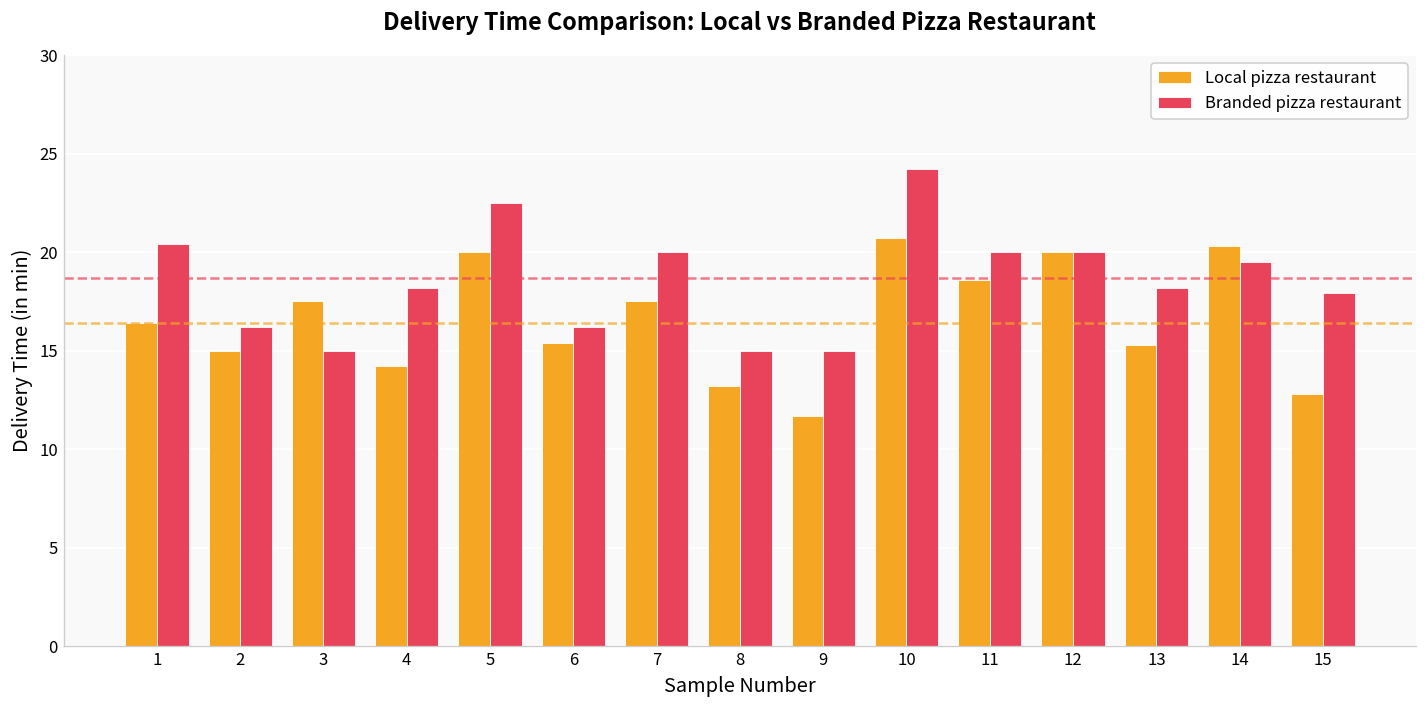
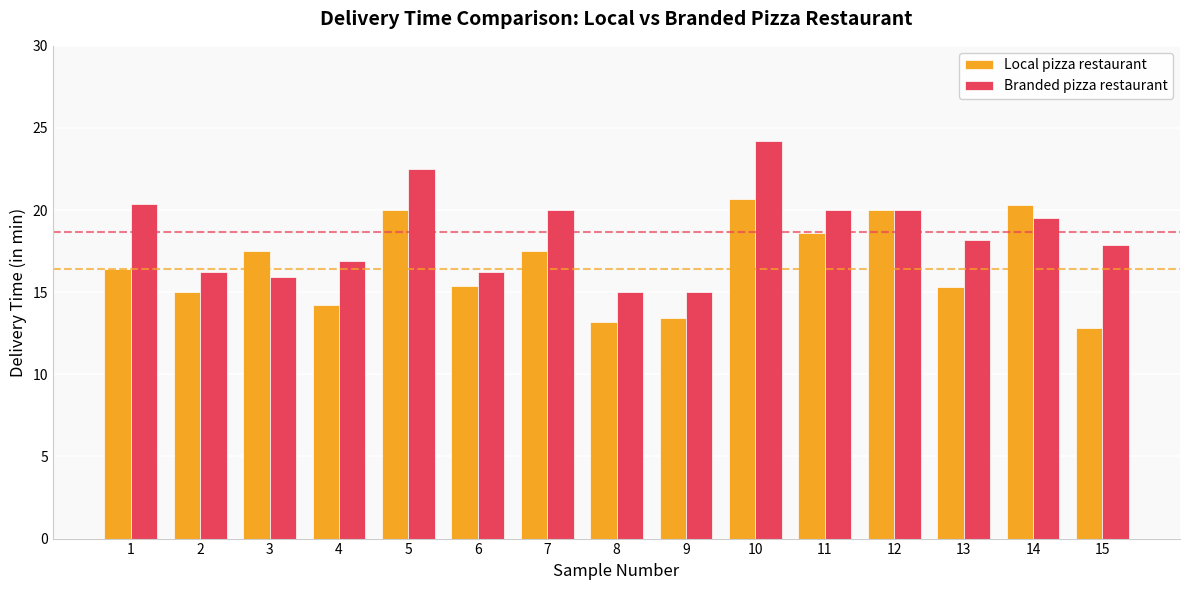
  {
    "Local pizza restaurant": {
      "1": 16.4,
      "2": 15.0,
      "3": 17.5,
      "4": 14.2,
      "5": 20.0,
      "6": 15.4,
      "7": 17.5,
      "8": 13.2,
-     "9": 11.7,
+     "9": 13.4,
      "10": 20.7,
      "11": 18.6,
      "12": 20.0,
      "13": 15.3,
      "14": 20.3,
      "15": 12.8
    },
    "Branded pizza restaurant": {
      "1": 20.4,
      "2": 16.2,
-     "3": 15.0,
-     "4": 18.2,
+     "3": 15.9,
+     "4": 16.9,
      "5": 22.5,
      "6": 16.2,
      "7": 20.0,
      "8": 15.0,
      "9": 15.0,
      "10": 24.2,
      "11": 20.0,
      "12": 20.0,
      "13": 18.2,
      "14": 19.5,
      "15": 17.9
    }
  }
